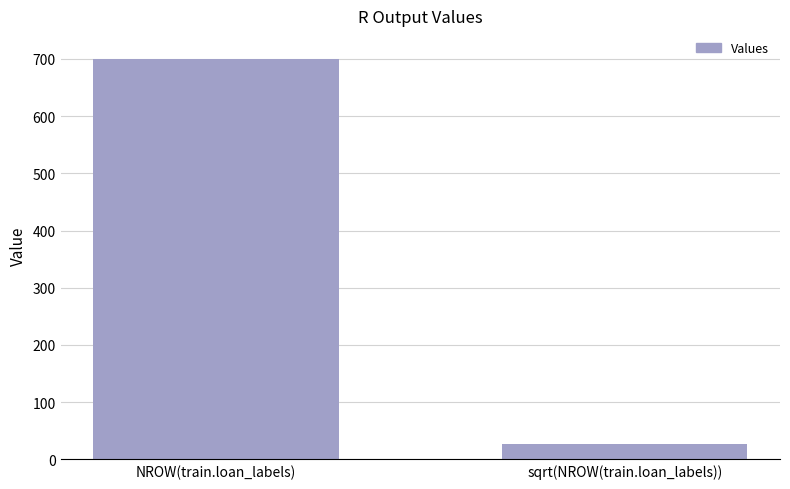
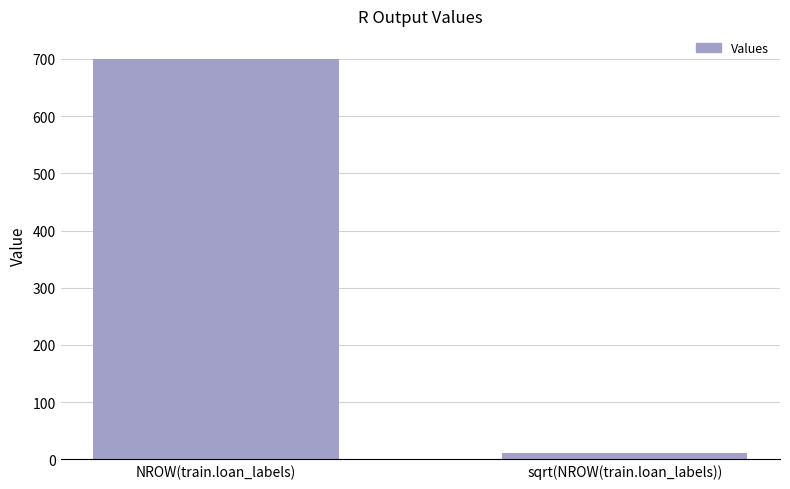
  {
    "NROW(train.loan_labels)": 700,
-   "sqrt(NROW(train.loan_labels))": 30
+   "sqrt(NROW(train.loan_labels))": 10
  }
